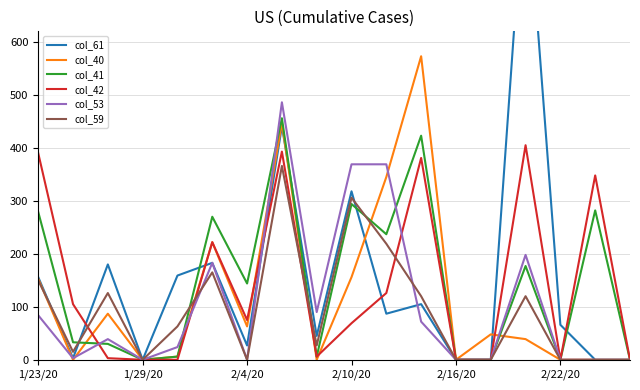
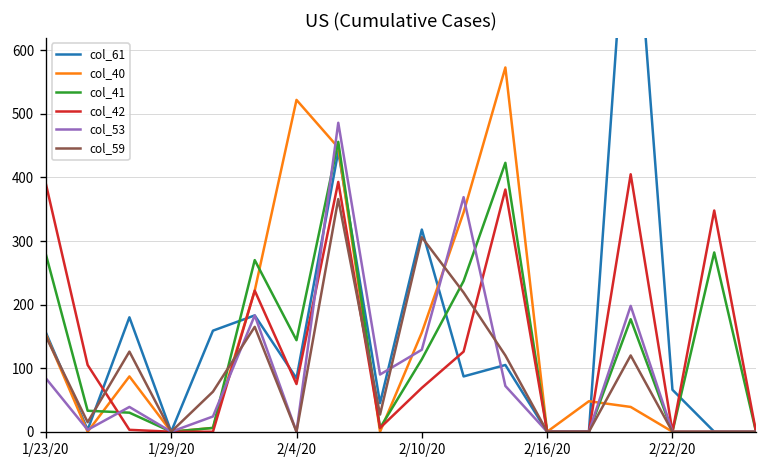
  {
    "col_61": {
-     "2/4/20": 30,
+     "2/4/20": 80,
      "2/10/20": 320,
      "2/22/20": 70
    },
    "col_40": {
-     "2/4/20": 60,
+     "2/4/20": 520,
      "2/10/20": 160
    },
    "col_41": {
      "1/23/20": 280,
      "2/4/20": 140,
-     "2/10/20": 290
+     "2/10/20": 110
    },
    "col_42": {
      "1/23/20": 390,
      "2/4/20": 80,
      "2/10/20": 70
    },
    "col_53": {
      "1/23/20": 80,
-     "2/10/20": 370
+     "2/10/20": 130
    },
    "col_59": {
      "2/10/20": 310
    }
  }
